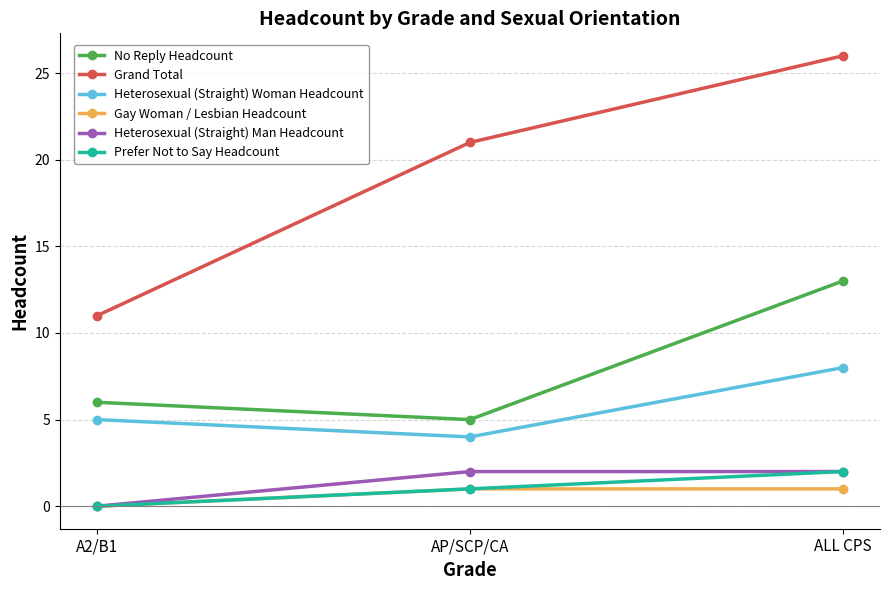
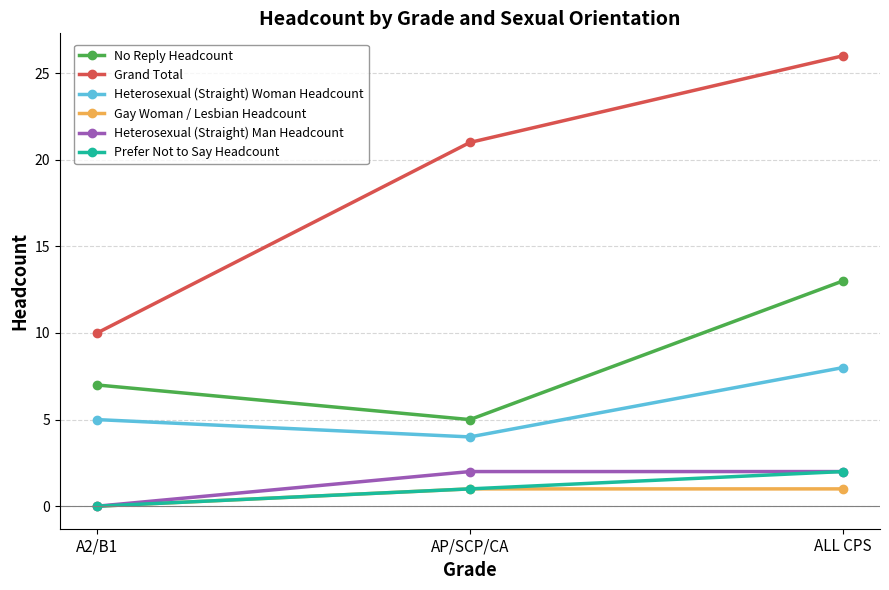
  {
    "No Reply Headcount": {
-     "A2/B1": 6,
+     "A2/B1": 7,
      "AP/SCP/CA": 5,
      "ALL CPS": 13
    },
    "Grand Total": {
-     "A2/B1": 11,
+     "A2/B1": 10,
      "AP/SCP/CA": 21,
      "ALL CPS": 26
    },
    "Heterosexual (Straight) Woman Headcount": {
      "A2/B1": 5,
      "AP/SCP/CA": 4,
      "ALL CPS": 8
    },
    "Gay Woman / Lesbian Headcount": {
      "ALL CPS": 1
    },
    "Heterosexual (Straight) Man Headcount": {
      "AP/SCP/CA": 2
    }
  }
